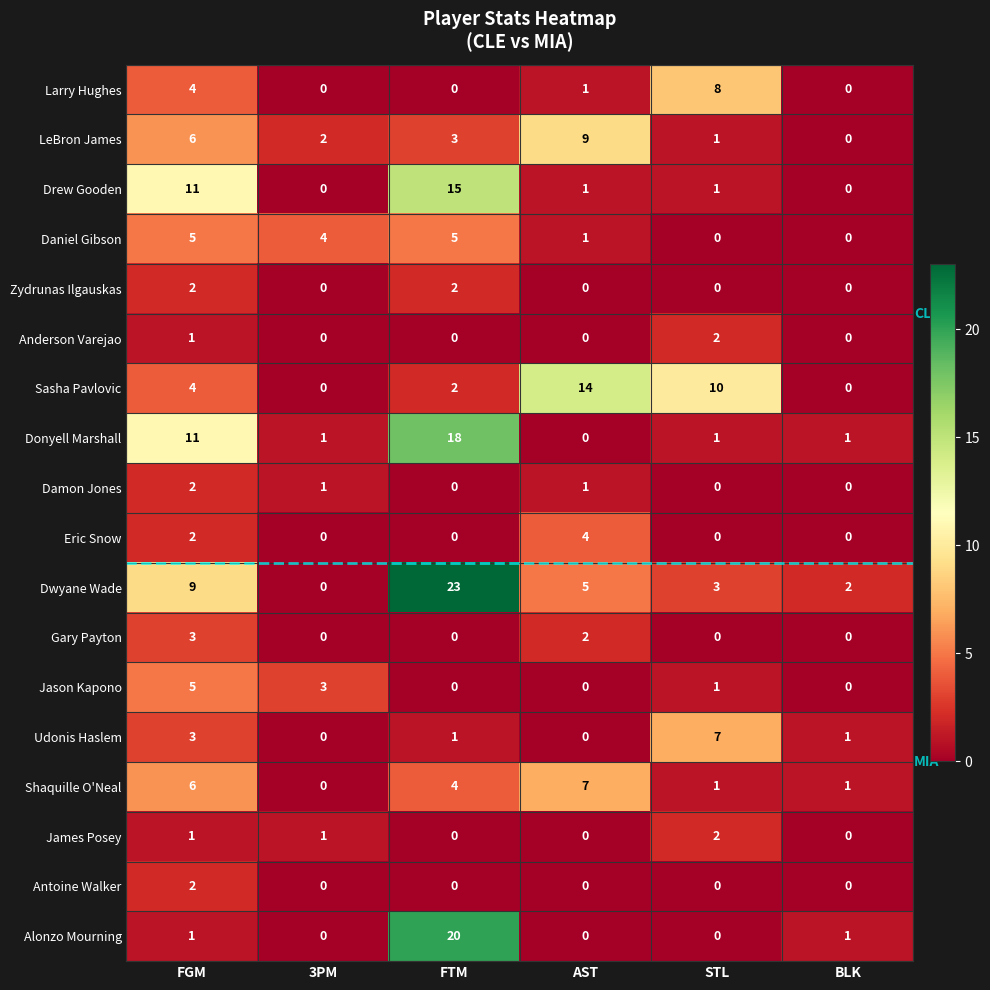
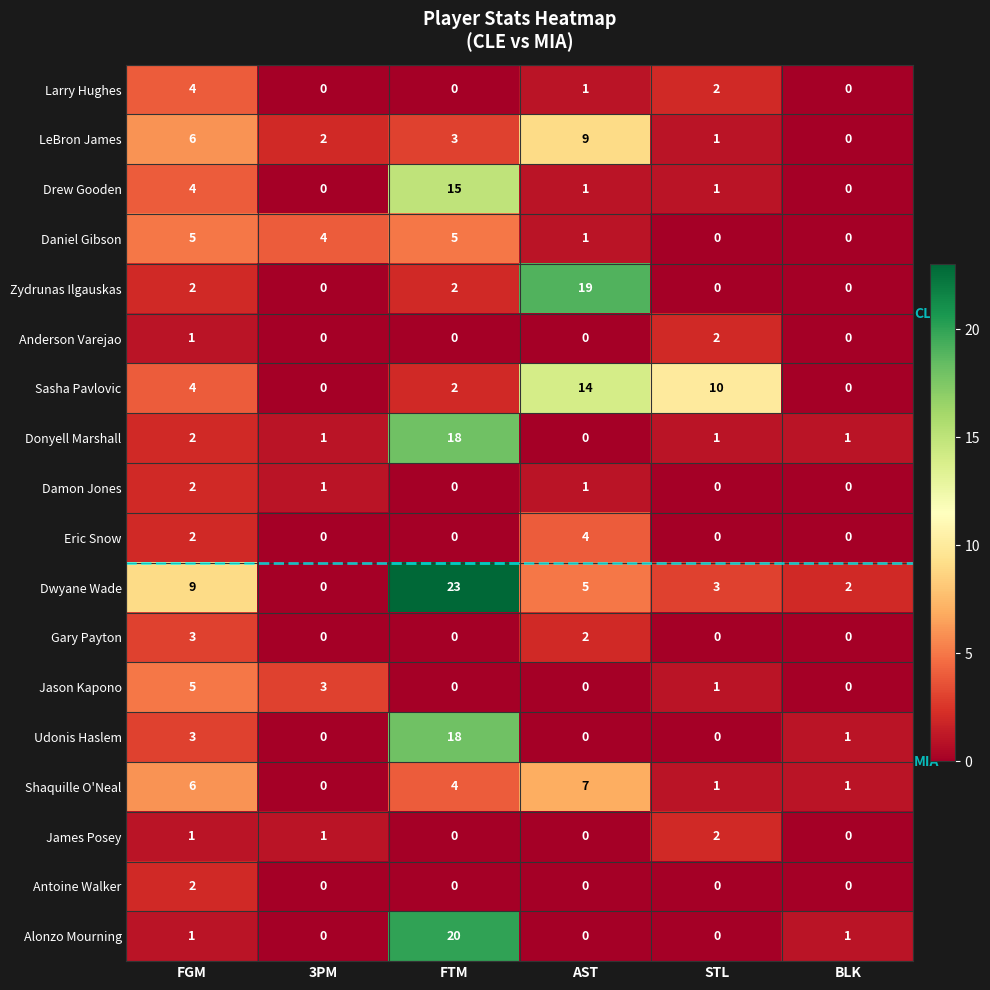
  {
    "Larry Hughes": {
      "FGM": 4,
      "3PM": 0,
      "FTM": 0,
      "AST": 1,
-     "STL": 8,
+     "STL": 2,
      "BLK": 0
    },
    "LeBron James": {
      "FGM": 6,
      "3PM": 2,
      "FTM": 3,
      "AST": 9,
      "STL": 1,
      "BLK": 0
    },
    "Drew Gooden": {
-     "FGM": 11,
+     "FGM": 4,
      "3PM": 0,
      "FTM": 15,
      "AST": 1,
      "STL": 1,
      "BLK": 0
    },
    "Daniel Gibson": {
      "FGM": 5,
      "3PM": 4,
      "FTM": 5,
      "AST": 1,
      "STL": 0,
      "BLK": 0
    },
    "Zydrunas Ilgauskas": {
      "FGM": 2,
      "3PM": 0,
      "FTM": 2,
-     "AST": 0,
+     "AST": 19,
      "STL": 0,
      "BLK": 0
    },
    "Anderson Varejao": {
      "FGM": 1,
      "3PM": 0,
      "FTM": 0,
      "AST": 0,
      "STL": 2,
      "BLK": 0
    },
    "Sasha Pavlovic": {
      "FGM": 4,
      "3PM": 0,
      "FTM": 2,
      "AST": 14,
      "STL": 10,
      "BLK": 0
    },
    "Donyell Marshall": {
-     "FGM": 11,
+     "FGM": 2,
      "3PM": 1,
      "FTM": 18,
      "AST": 0,
      "STL": 1,
      "BLK": 1
    },
    "Damon Jones": {
      "FGM": 2,
      "3PM": 1,
      "FTM": 0,
      "AST": 1,
      "STL": 0,
      "BLK": 0
    },
    "Eric Snow": {
      "FGM": 2,
      "3PM": 0,
      "FTM": 0,
      "AST": 4,
      "STL": 0,
      "BLK": 0
    },
    "Dwyane Wade": {
      "FGM": 9,
      "3PM": 0,
      "FTM": 23,
      "AST": 5,
      "STL": 3,
      "BLK": 2
    },
    "Gary Payton": {
      "FGM": 3,
      "3PM": 0,
      "FTM": 0,
      "AST": 2,
      "STL": 0,
      "BLK": 0
    },
    "Jason Kapono": {
      "FGM": 5,
      "3PM": 3,
      "FTM": 0,
      "AST": 0,
      "STL": 1,
      "BLK": 0
    },
    "Udonis Haslem": {
      "FGM": 3,
      "3PM": 0,
-     "FTM": 1,
+     "FTM": 18,
      "AST": 0,
-     "STL": 7,
+     "STL": 0,
      "BLK": 1
    },
    "Shaquille O'Neal": {
      "FGM": 6,
      "3PM": 0,
      "FTM": 4,
      "AST": 7,
      "STL": 1,
      "BLK": 1
    },
    "James Posey": {
      "FGM": 1,
      "3PM": 1,
      "FTM": 0,
      "AST": 0,
      "STL": 2,
      "BLK": 0
    },
    "Antoine Walker": {
      "FGM": 2,
      "3PM": 0,
      "FTM": 0,
      "AST": 0,
      "STL": 0,
      "BLK": 0
    },
    "Alonzo Mourning": {
      "FGM": 1,
      "3PM": 0,
      "FTM": 20,
      "AST": 0,
      "STL": 0,
      "BLK": 1
    }
  }
